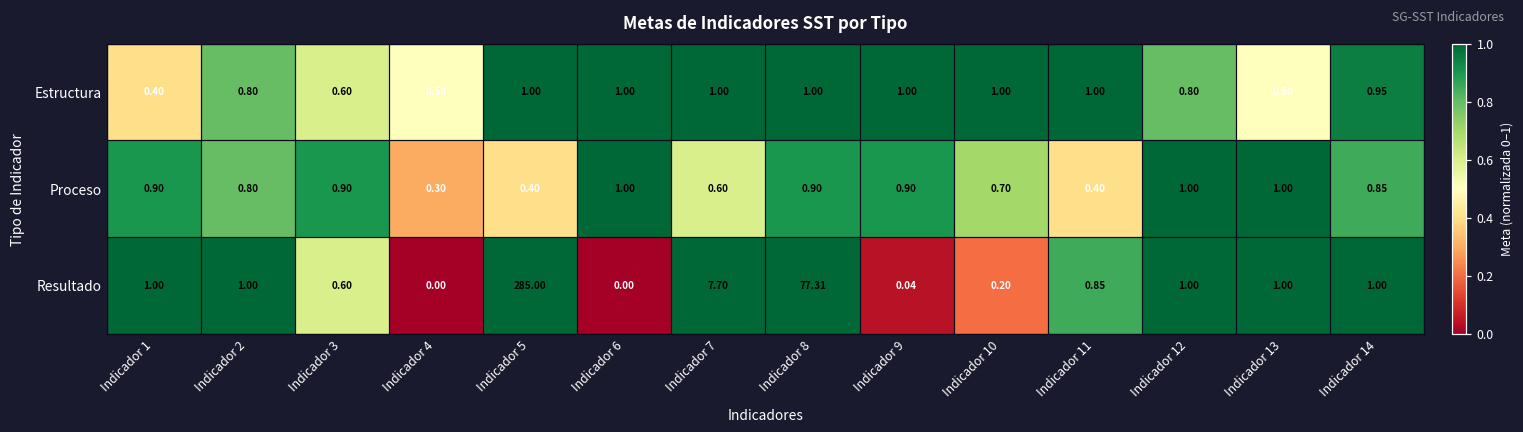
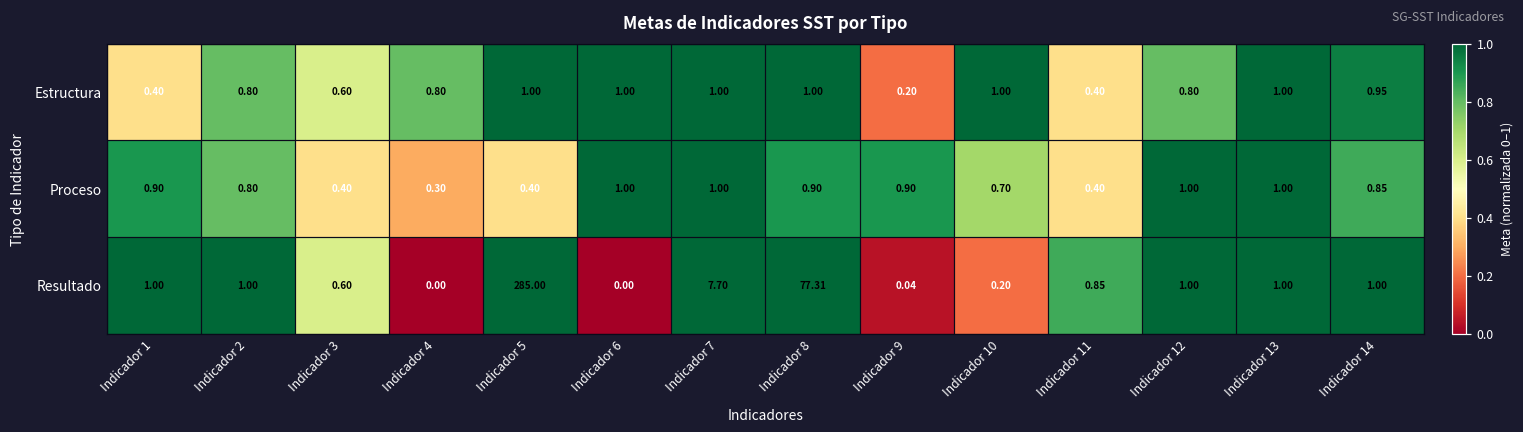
  {
    "Estructura": {
      "Indicador 1": 0.40,
      "Indicador 2": 0.80,
      "Indicador 3": 0.60,
-     "Indicador 4": 0.50,
+     "Indicador 4": 0.80,
      "Indicador 5": 1.00,
      "Indicador 6": 1.00,
      "Indicador 7": 1.00,
      "Indicador 8": 1.00,
-     "Indicador 9": 1.00,
+     "Indicador 9": 0.20,
      "Indicador 10": 1.00,
-     "Indicador 11": 1.00,
+     "Indicador 11": 0.40,
      "Indicador 12": 0.80,
-     "Indicador 13": 0.50,
+     "Indicador 13": 1.00,
      "Indicador 14": 0.95
    },
    "Proceso": {
      "Indicador 1": 0.90,
      "Indicador 2": 0.80,
-     "Indicador 3": 0.90,
+     "Indicador 3": 0.40,
      "Indicador 4": 0.30,
      "Indicador 5": 0.40,
      "Indicador 6": 1.00,
-     "Indicador 7": 0.60,
+     "Indicador 7": 1.00,
      "Indicador 8": 0.90,
      "Indicador 9": 0.90,
      "Indicador 10": 0.70,
      "Indicador 11": 0.40,
      "Indicador 12": 1.00,
      "Indicador 13": 1.00,
      "Indicador 14": 0.85
    },
    "Resultado": {
      "Indicador 1": 1.00,
      "Indicador 2": 1.00,
      "Indicador 3": 0.60,
      "Indicador 4": 0.00,
      "Indicador 5": 285.00,
      "Indicador 6": 0.00,
      "Indicador 7": 7.70,
      "Indicador 8": 77.31,
      "Indicador 9": 0.04,
      "Indicador 10": 0.20,
      "Indicador 11": 0.85,
      "Indicador 12": 1.00,
      "Indicador 13": 1.00,
      "Indicador 14": 1.00
    }
  }
